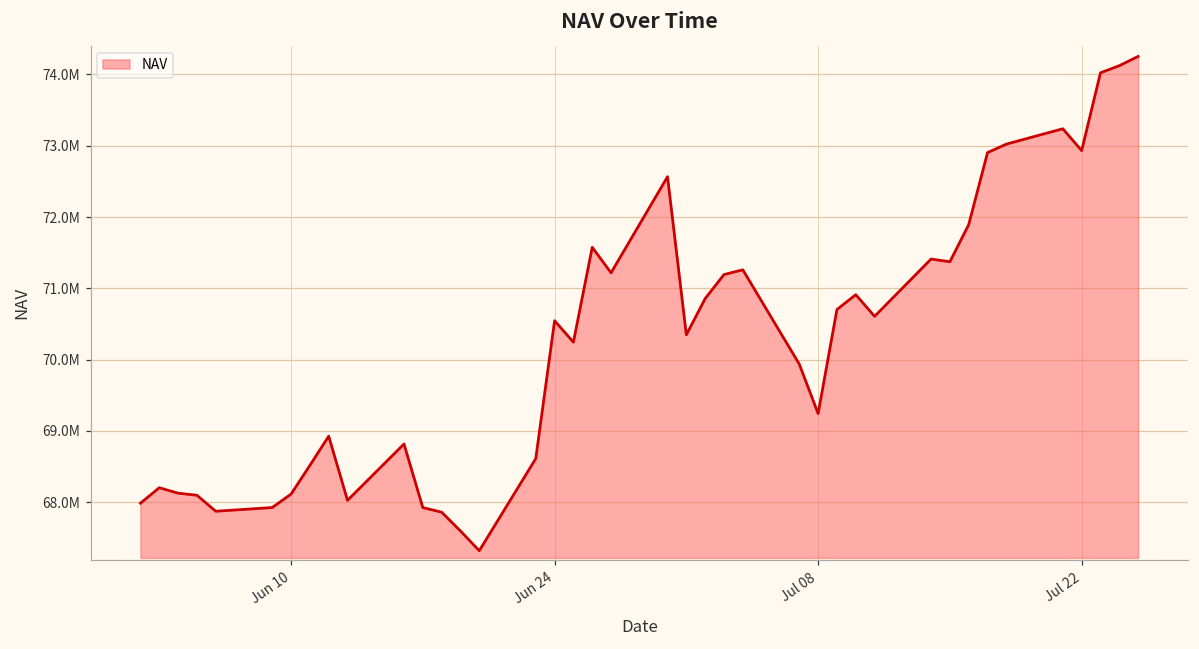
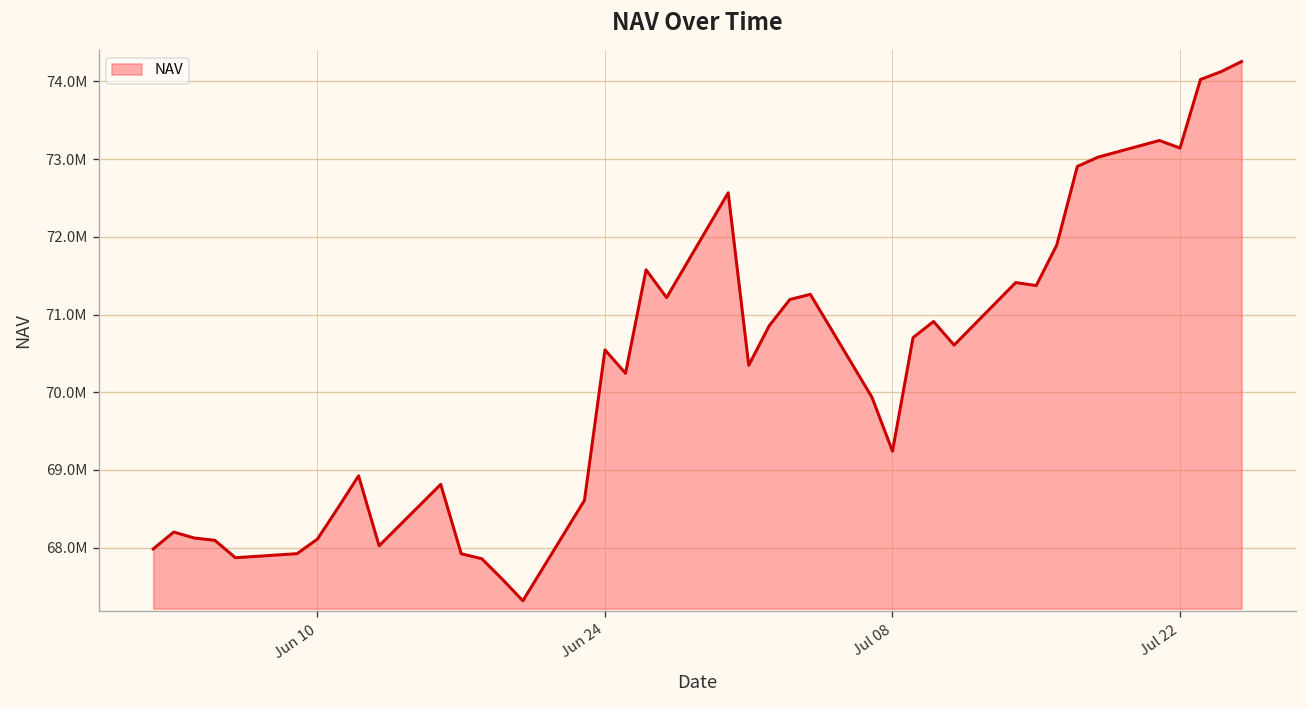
  {
    "Jun 10": 68100000,
    "Jun 24": 70500000,
    "Jul 08": 69200000,
-   "Jul 22": 72900000
+   "Jul 22": 73100000
  }
